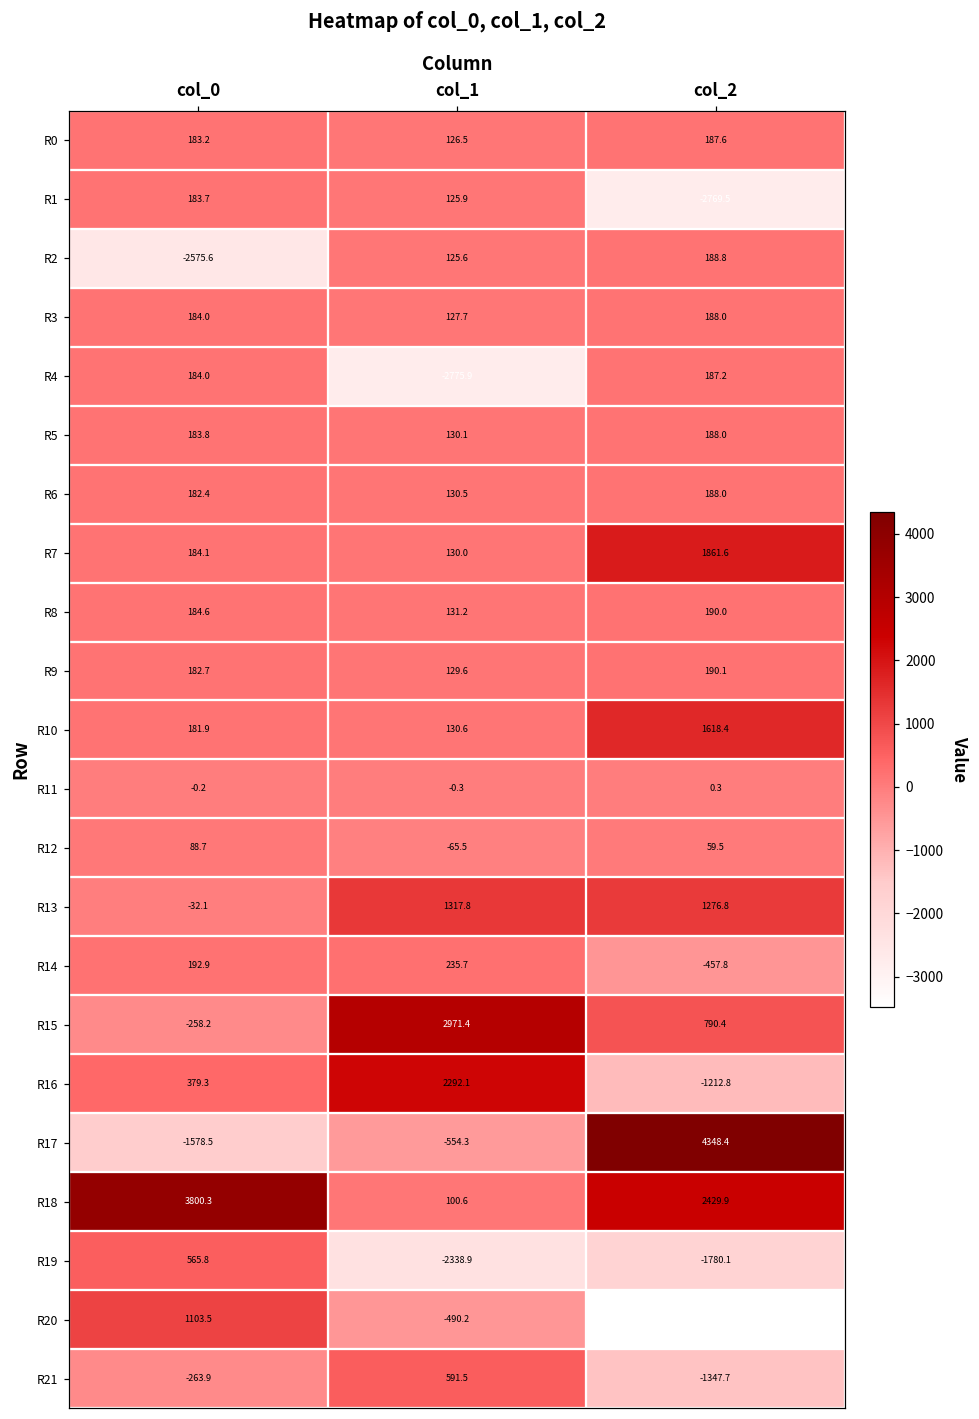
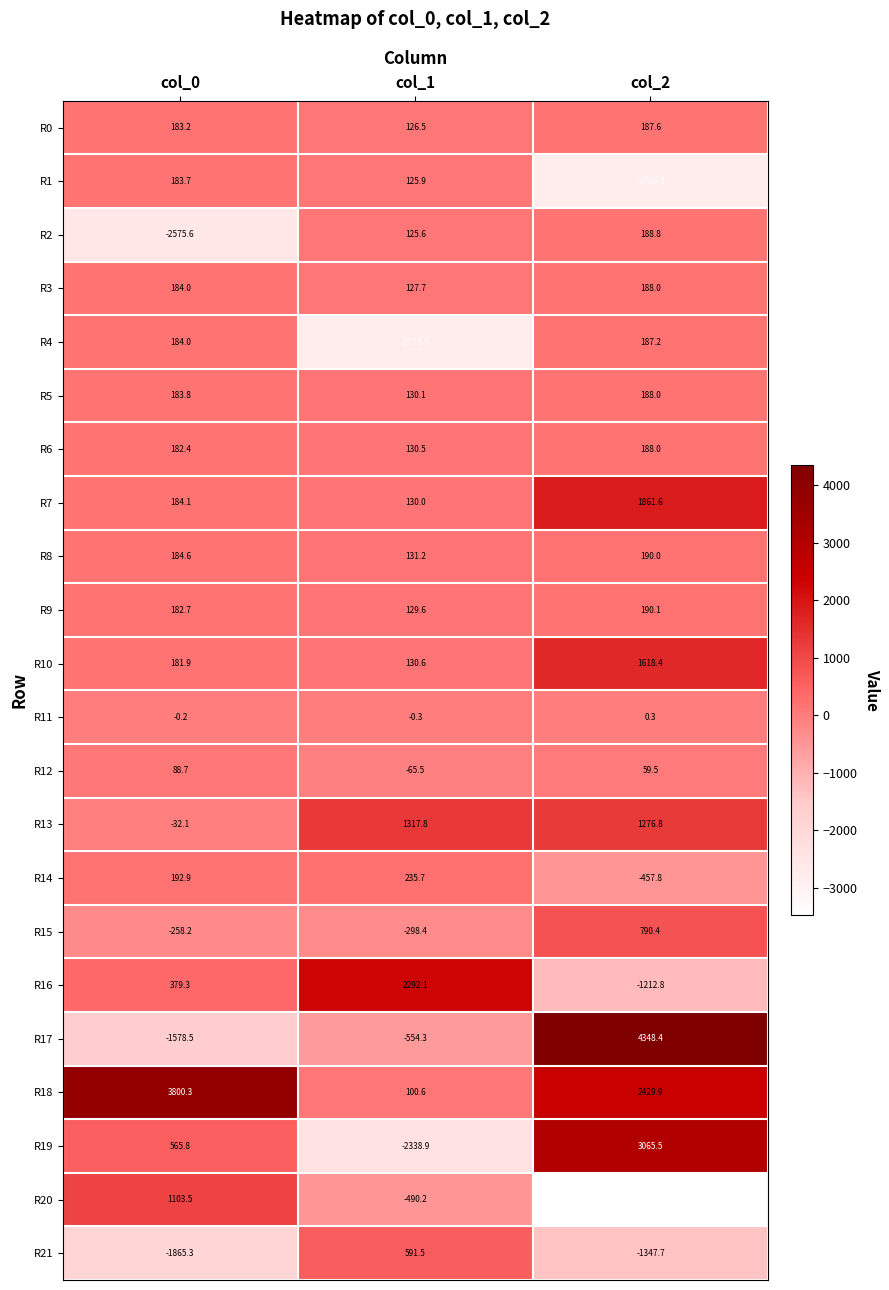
  {
    "R0": {
      "col_0": 183.2,
      "col_1": 126.5,
      "col_2": 187.6
    },
    "R1": {
      "col_0": 183.7,
      "col_1": 125.9
    },
    "R2": {
      "col_0": -2575.6,
      "col_1": 125.6,
      "col_2": 188.8
    },
    "R3": {
      "col_0": 184.0,
      "col_1": 127.7,
      "col_2": 188.0
    },
    "R4": {
      "col_0": 184.0,
      "col_2": 187.2
    },
    "R5": {
      "col_0": 183.8,
      "col_1": 130.1,
      "col_2": 188.0
    },
    "R6": {
      "col_0": 182.4,
      "col_1": 130.5,
      "col_2": 188.0
    },
    "R7": {
      "col_0": 184.1,
      "col_1": 130.0,
      "col_2": 1861.6
    },
    "R8": {
      "col_0": 184.6,
      "col_1": 131.2,
      "col_2": 190.0
    },
    "R9": {
      "col_0": 182.7,
      "col_1": 129.6,
      "col_2": 190.1
    },
    "R10": {
      "col_0": 181.9,
      "col_1": 130.6,
      "col_2": 1618.4
    },
    "R11": {
      "col_0": -0.2,
      "col_1": -0.3,
      "col_2": 0.3
    },
    "R12": {
      "col_0": 88.7,
      "col_1": -65.5,
      "col_2": 59.5
    },
    "R13": {
      "col_0": -32.1,
      "col_1": 1317.8,
      "col_2": 1276.8
    },
    "R14": {
      "col_0": 192.9,
      "col_1": 235.7,
      "col_2": -457.8
    },
    "R15": {
      "col_0": -258.2,
-     "col_1": 2971.4,
+     "col_1": -298.4,
      "col_2": 790.4
    },
    "R16": {
      "col_0": 379.3,
      "col_1": 2292.1,
      "col_2": -1212.8
    },
    "R17": {
      "col_0": -1578.5,
      "col_1": -554.3,
      "col_2": 4348.4
    },
    "R18": {
      "col_0": 3800.3,
      "col_1": 100.6,
      "col_2": 2429.9
    },
    "R19": {
      "col_0": 565.8,
      "col_1": -2338.9,
-     "col_2": -1780.1
+     "col_2": 3065.5
    },
    "R20": {
      "col_0": 1103.5,
      "col_1": -490.2
    },
    "R21": {
-     "col_0": -263.9,
+     "col_0": -1865.3,
      "col_1": 591.5,
      "col_2": -1347.7
    }
  }
